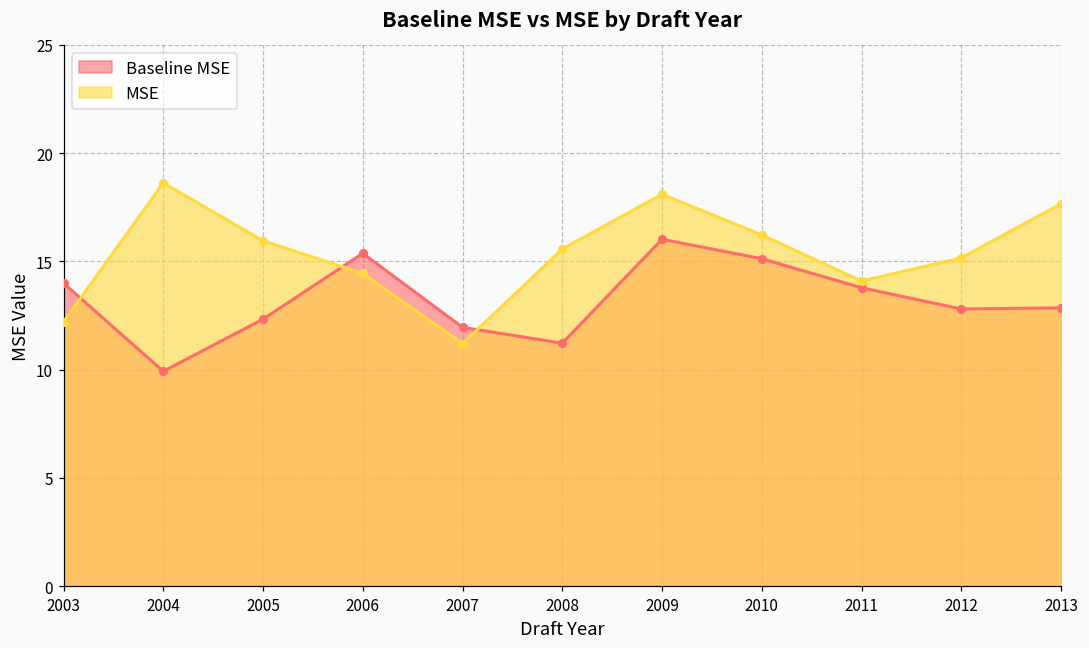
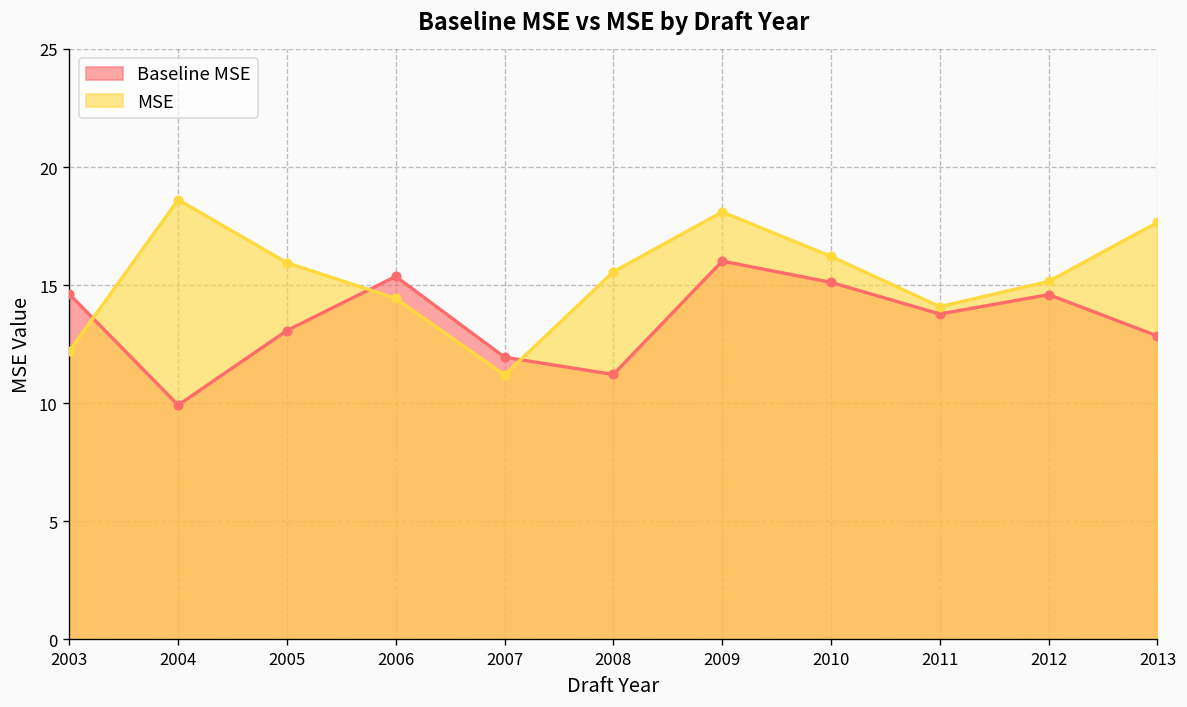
  {
    "Baseline MSE": {
-     "2003": 14.0,
+     "2003": 14.6,
      "2004": 9.9,
-     "2005": 12.3,
+     "2005": 13.1,
      "2006": 15.4,
      "2007": 12.0,
      "2008": 11.2,
      "2009": 16.0,
      "2010": 15.1,
      "2011": 13.8,
-     "2012": 12.8,
+     "2012": 14.6,
      "2013": 12.9
    },
    "MSE": {
      "2003": 12.2,
      "2004": 18.6,
      "2005": 16.0,
      "2006": 14.4,
      "2007": 11.2,
      "2008": 15.6,
      "2009": 18.1,
      "2010": 16.2,
      "2011": 14.1,
      "2012": 15.2,
      "2013": 17.7
    }
  }
